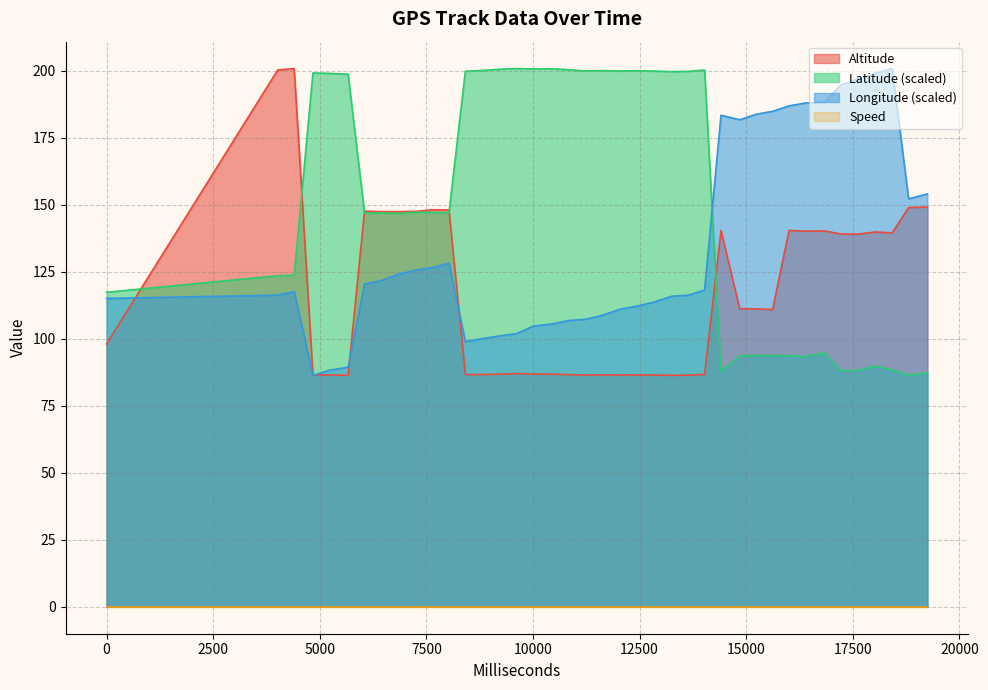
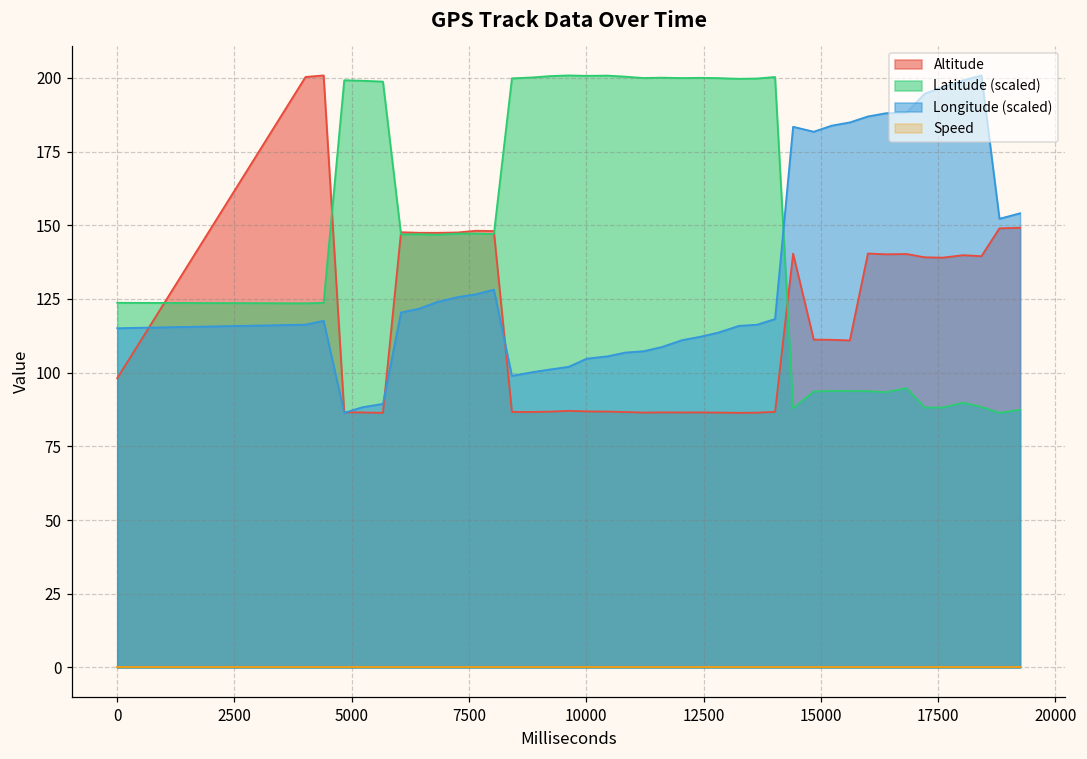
  {
    "Altitude": {
      "0": 98
    },
    "Latitude (scaled)": {
-     "0": 117
+     "0": 124
    },
    "Longitude (scaled)": {
      "0": 115
    },
    "Speed": {
      "0": 0
    }
  }
